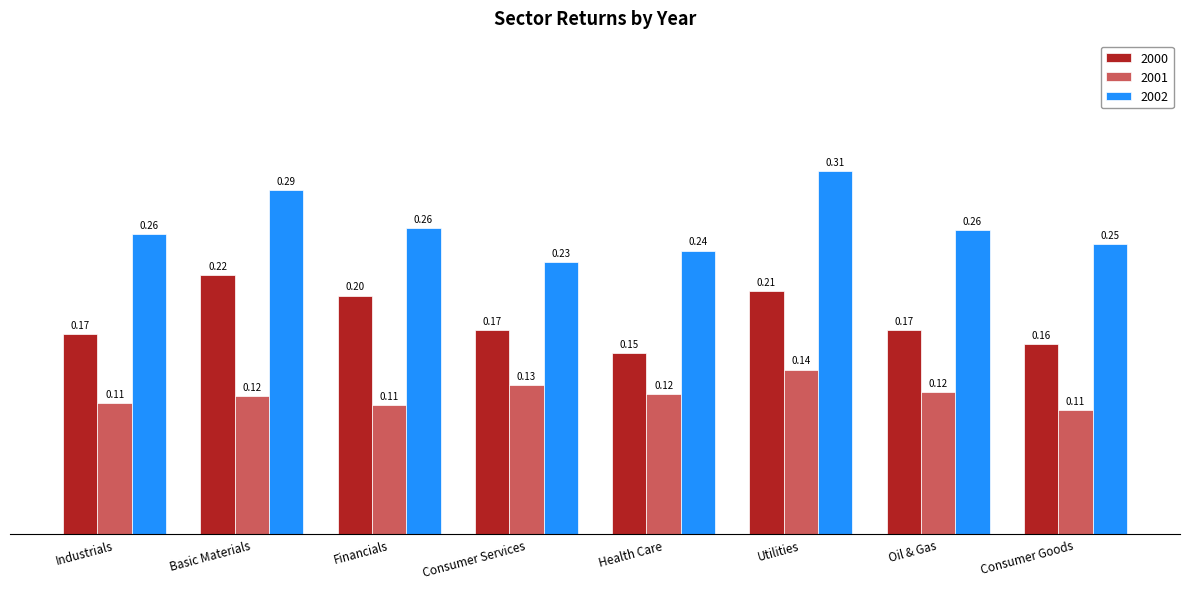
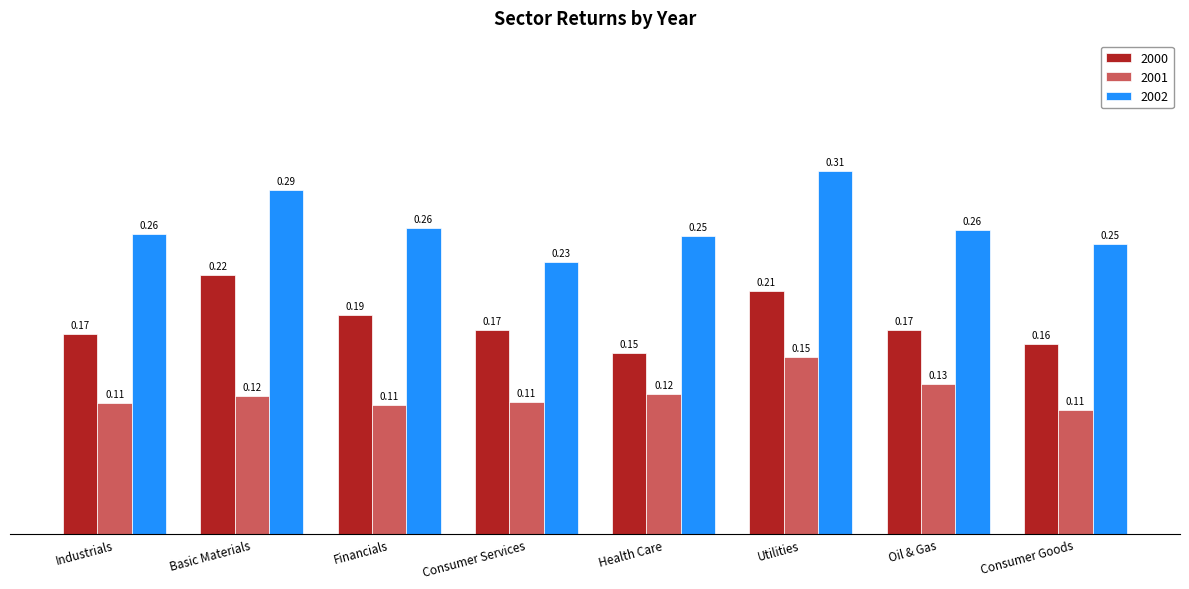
  {
    "2000": {
      "Industrials": 0.17,
      "Basic Materials": 0.22,
-     "Financials": 0.20,
+     "Financials": 0.19,
      "Consumer Services": 0.17,
      "Health Care": 0.15,
      "Utilities": 0.21,
      "Oil & Gas": 0.17,
      "Consumer Goods": 0.16
    },
    "2001": {
      "Industrials": 0.11,
      "Basic Materials": 0.12,
      "Financials": 0.11,
-     "Consumer Services": 0.13,
+     "Consumer Services": 0.11,
      "Health Care": 0.12,
-     "Utilities": 0.14,
-     "Oil & Gas": 0.12,
+     "Utilities": 0.15,
+     "Oil & Gas": 0.13,
      "Consumer Goods": 0.11
    },
    "2002": {
      "Industrials": 0.26,
      "Basic Materials": 0.29,
      "Financials": 0.26,
      "Consumer Services": 0.23,
-     "Health Care": 0.24,
+     "Health Care": 0.25,
      "Utilities": 0.31,
      "Oil & Gas": 0.26,
      "Consumer Goods": 0.25
    }
  }
